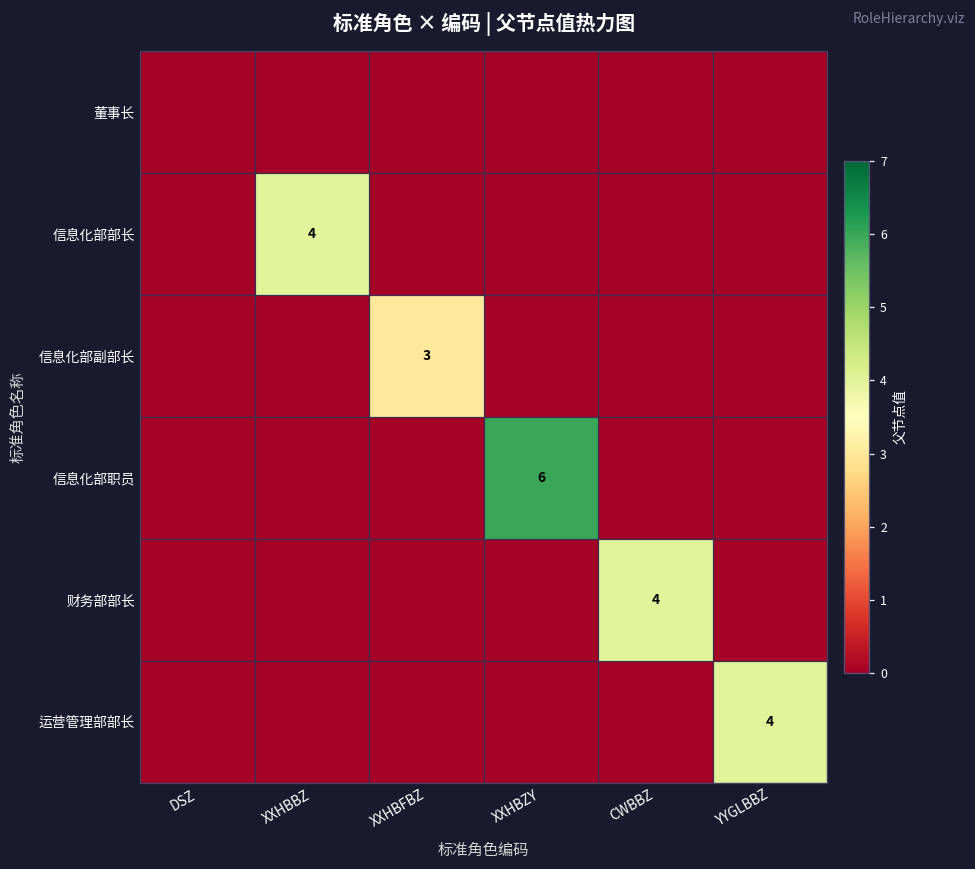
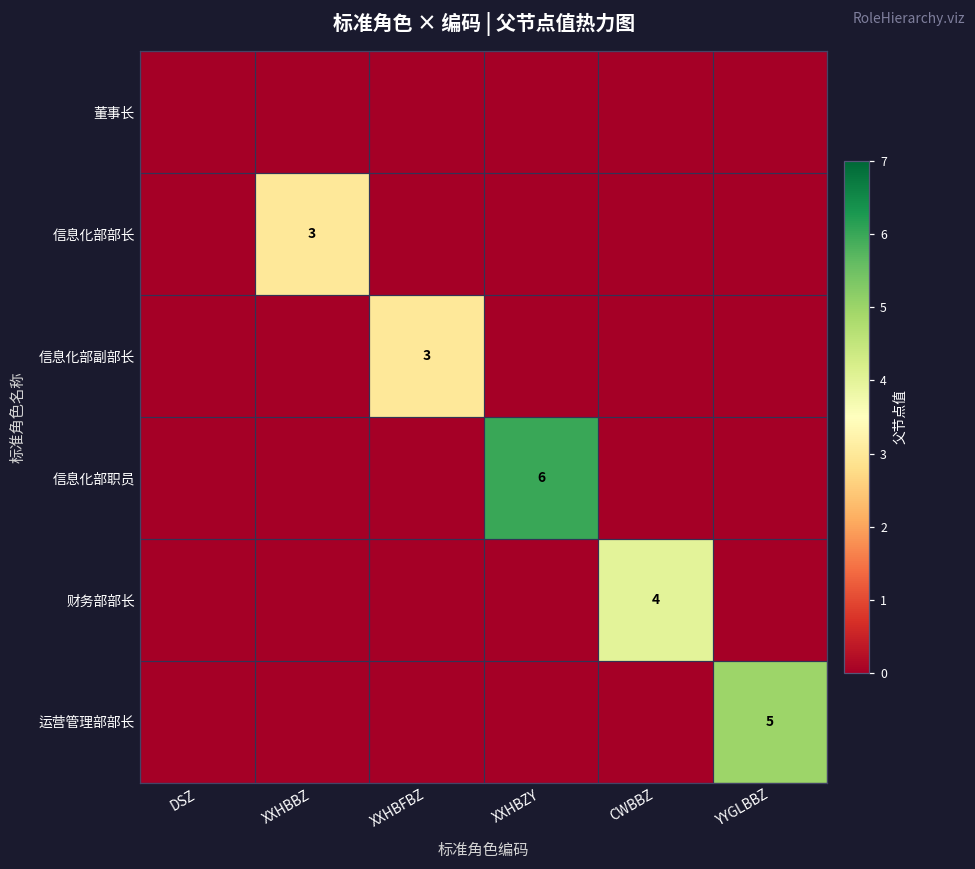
  {
    "信息化部部长": {
-     "XXHBBZ": 4
+     "XXHBBZ": 3
    },
    "信息化部副部长": {
      "XXHBFBZ": 3
    },
    "信息化部职员": {
      "XXHBZY": 6
    },
    "财务部部长": {
      "CWBBZ": 4
    },
    "运营管理部部长": {
-     "YYGLBBZ": 4
+     "YYGLBBZ": 5
    }
  }
